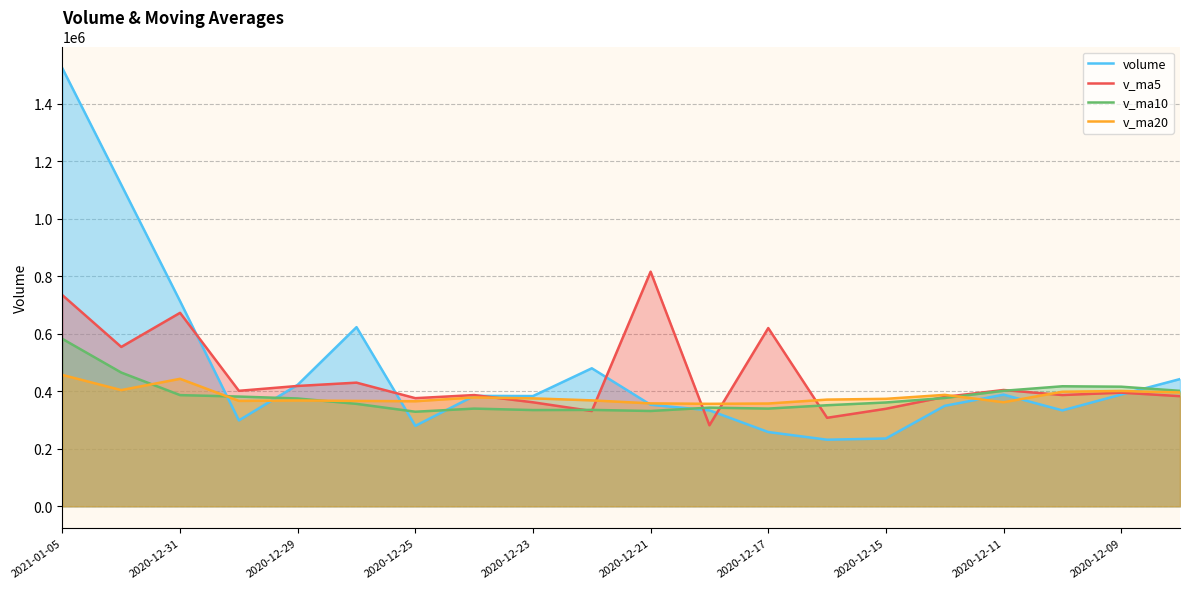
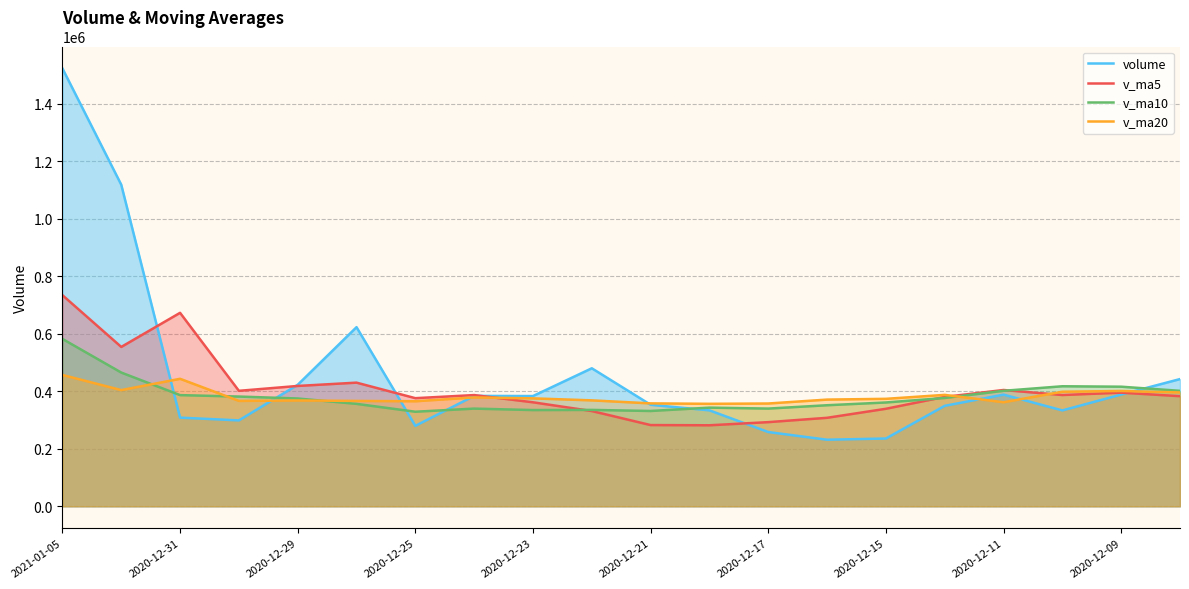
  {
    "volume": {
      "2021-01-05": 1520000,
-     "2020-12-31": 710000,
+     "2020-12-31": 310000,
      "2020-12-25": 280000,
      "2020-12-17": 260000,
      "2020-12-15": 240000,
      "2020-12-11": 390000
    },
    "v_ma5": {
      "2021-01-05": 730000,
      "2020-12-31": 670000,
      "2020-12-25": 380000,
      "2020-12-23": 360000,
-     "2020-12-21": 820000,
-     "2020-12-17": 620000,
+     "2020-12-21": 280000,
+     "2020-12-17": 290000,
      "2020-12-15": 340000
    },
    "v_ma10": {
      "2021-01-05": 580000,
      "2020-12-31": 390000,
      "2020-12-25": 330000,
      "2020-12-23": 330000,
      "2020-12-21": 330000,
      "2020-12-17": 340000,
      "2020-12-15": 360000,
      "2020-12-09": 420000
    },
    "v_ma20": {
      "2021-01-05": 460000,
      "2020-12-31": 440000,
      "2020-12-25": 370000,
      "2020-12-17": 360000,
      "2020-12-15": 370000,
      "2020-12-11": 360000
    }
  }
